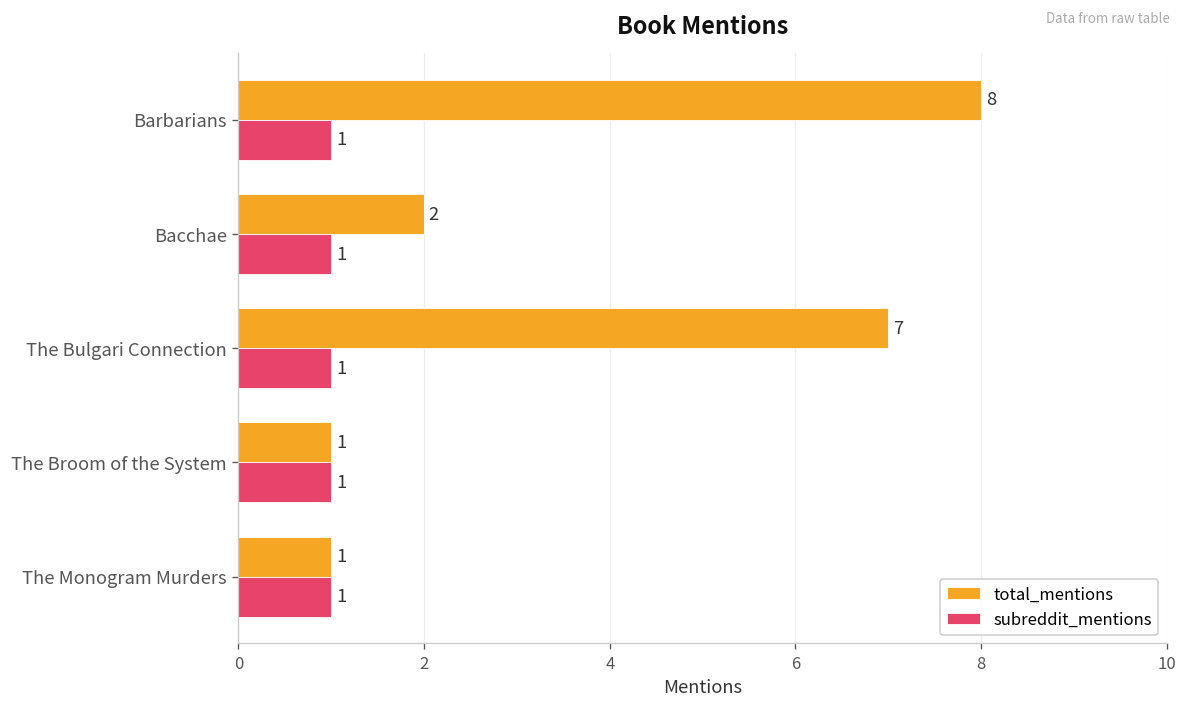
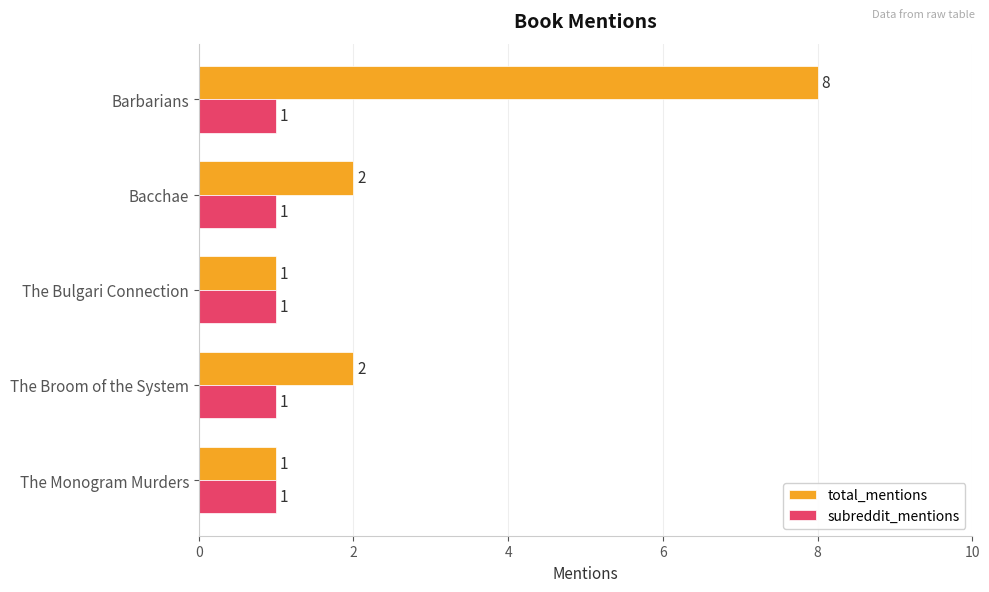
  {
    "total_mentions": {
      "Barbarians": 8,
      "Bacchae": 2,
-     "The Bulgari Connection": 7,
-     "The Broom of the System": 1,
+     "The Bulgari Connection": 1,
+     "The Broom of the System": 2,
      "The Monogram Murders": 1
    },
    "subreddit_mentions": {
      "Barbarians": 1,
      "Bacchae": 1,
      "The Bulgari Connection": 1,
      "The Broom of the System": 1,
      "The Monogram Murders": 1
    }
  }
